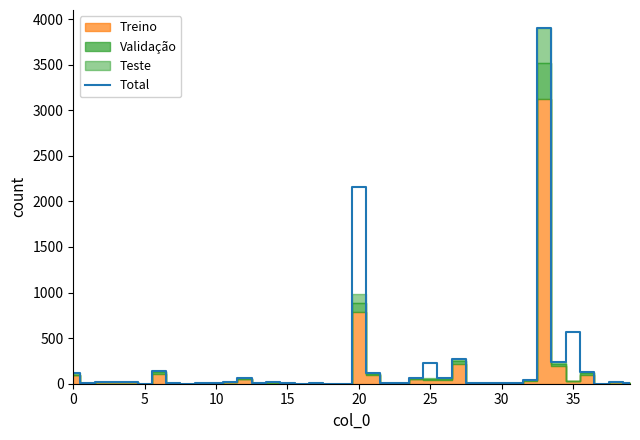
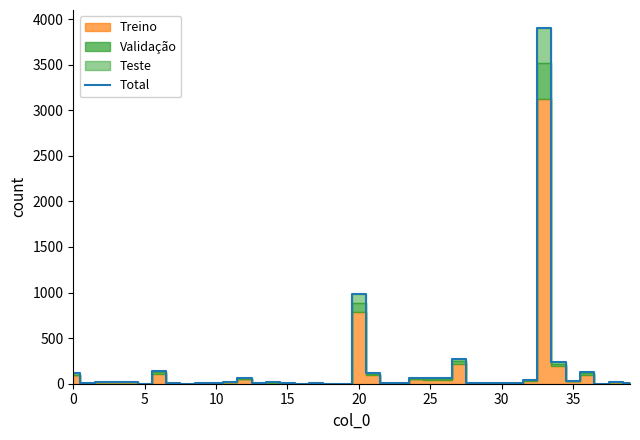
  {
    "Total": {
      "5": 0,
      "10": 0,
      "15": 0,
-     "20": 2200,
-     "25": 200,
+     "20": 1000,
+     "25": 100,
      "30": 0,
-     "35": 600
+     "35": 0
    }
  }
